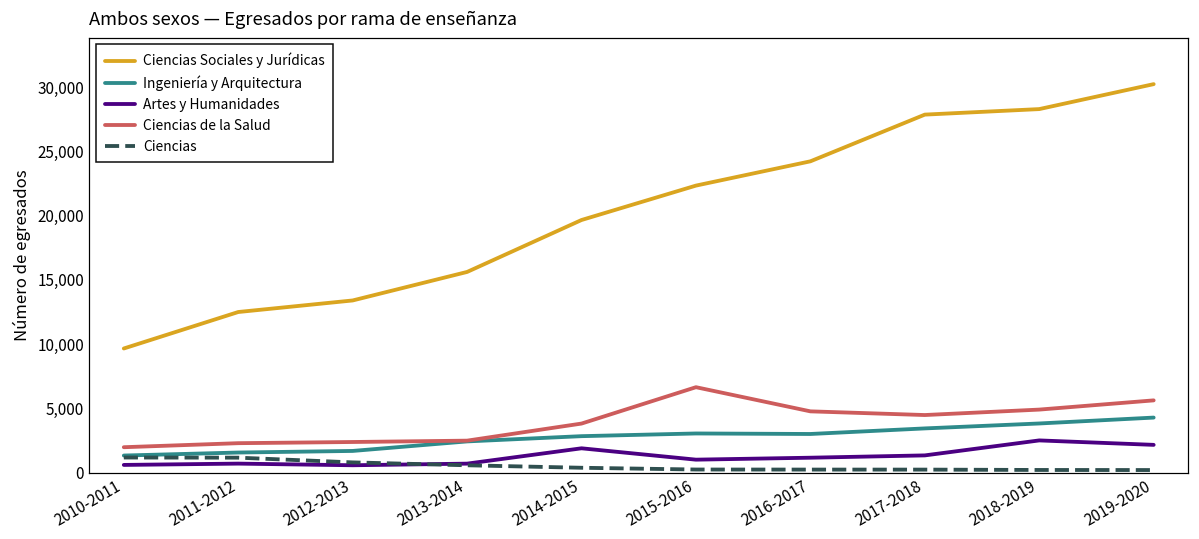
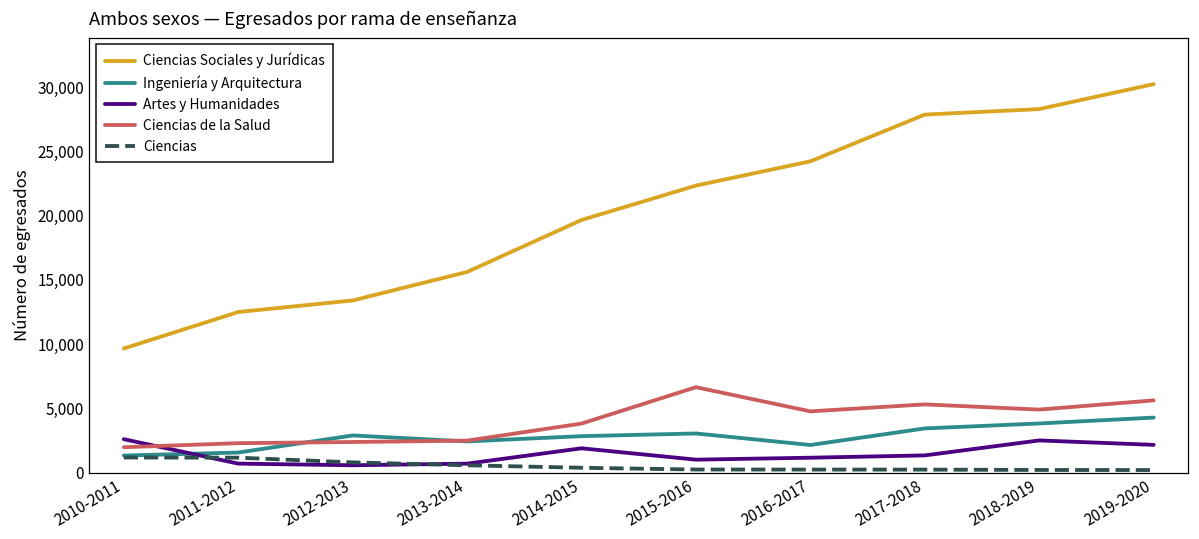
  {
    "Ciencias Sociales y Jurídicas": {
      "2010-2011": "9,700",
      "2011-2012": "12,500",
      "2012-2013": "13,400",
      "2013-2014": "15,600",
      "2014-2015": "19,700",
      "2015-2016": "22,300",
      "2016-2017": "24,200",
      "2017-2018": "27,900",
      "2018-2019": "28,300",
      "2019-2020": "30,200"
    },
    "Ingeniería y Arquitectura": {
      "2011-2012": "1,600",
-     "2012-2013": "1,700",
+     "2012-2013": "2,900",
      "2014-2015": "2,800",
      "2015-2016": "3,000",
-     "2016-2017": "3,000",
+     "2016-2017": "2,200",
      "2017-2018": "3,400",
      "2018-2019": "3,800",
      "2019-2020": "4,300"
    },
    "Artes y Humanidades": {
-     "2010-2011": "600",
+     "2010-2011": "2,600",
      "2011-2012": "700",
      "2012-2013": "600",
      "2014-2015": "1,900",
      "2015-2016": "1,000",
      "2016-2017": "1,200",
      "2017-2018": "1,300",
      "2018-2019": "2,500",
      "2019-2020": "2,200"
    },
    "Ciencias de la Salud": {
      "2010-2011": "2,000",
      "2011-2012": "2,300",
      "2012-2013": "2,400",
      "2014-2015": "3,800",
      "2015-2016": "6,700",
      "2016-2017": "4,800",
-     "2017-2018": "4,500",
+     "2017-2018": "5,300",
      "2018-2019": "4,900",
      "2019-2020": "5,600"
    },
    "Ciencias": {
      "2011-2012": "1,200",
      "2012-2013": "800",
      "2014-2015": "400",
      "2015-2016": "200",
      "2016-2017": "200",
      "2017-2018": "200",
      "2018-2019": "200",
      "2019-2020": "200"
    }
  }
